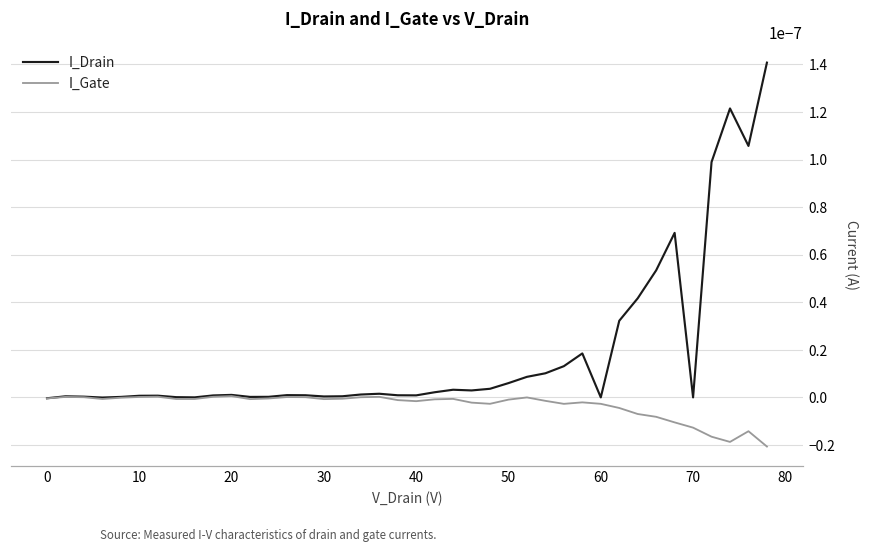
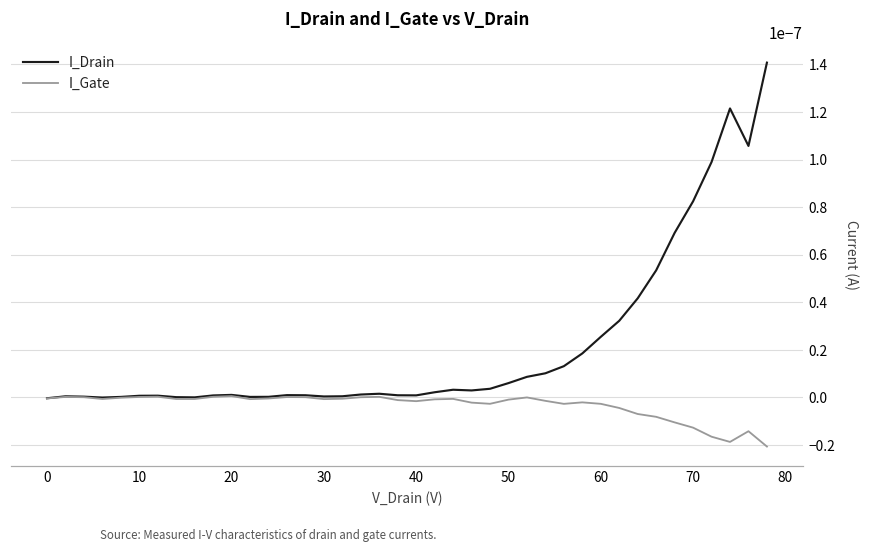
  {
    "I_Drain": {
      "40": 0.00000000,
      "50": 0.000000006,
-     "60": 0.00000000,
-     "70": 0.0000000
+     "60": 0.00000003,
+     "70": 0.0000001
    },
    "I_Gate": {
      "40": -0.000000002,
      "50": 0.00000000,
      "60": -0.000000003,
      "70": -0.000000013
    }
  }
